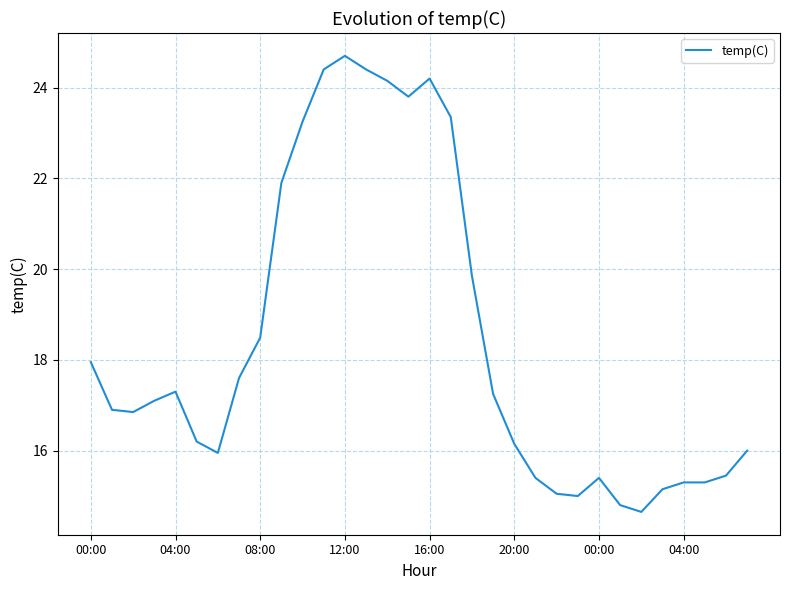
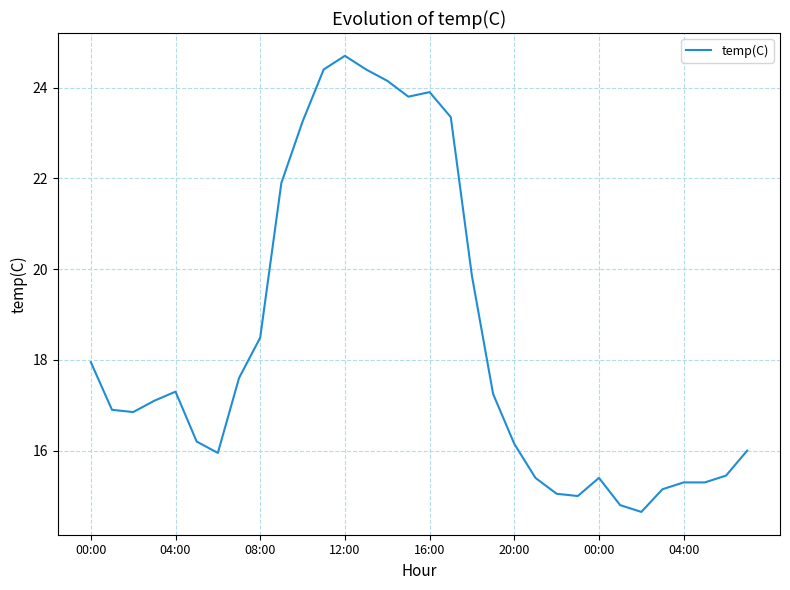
  {
    "08:00": 18.5,
    "12:00": 24.7,
-   "16:00": 24.2,
+   "16:00": 23.9,
    "20:00": 16.2
  }
